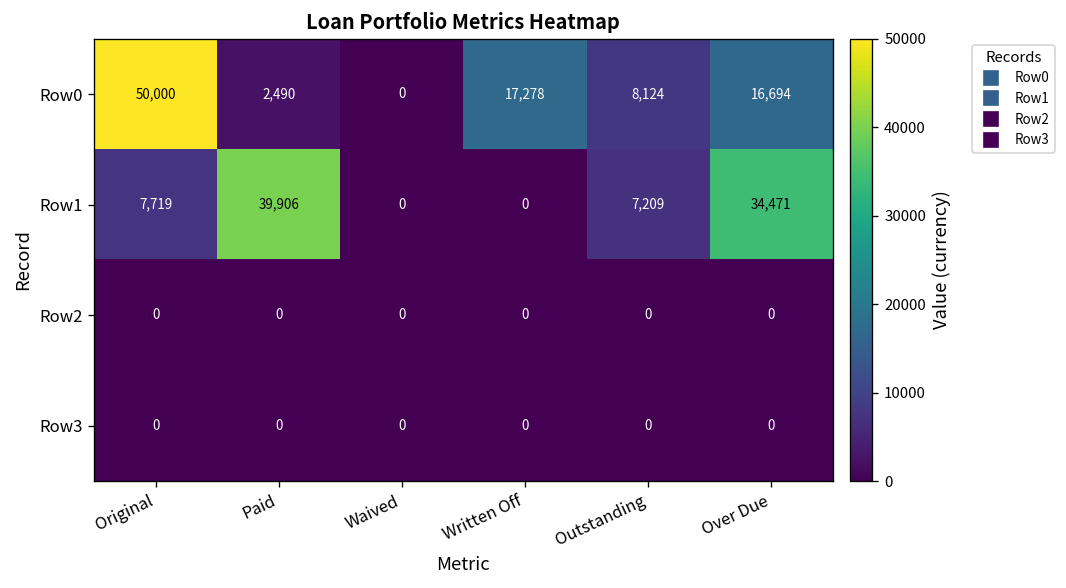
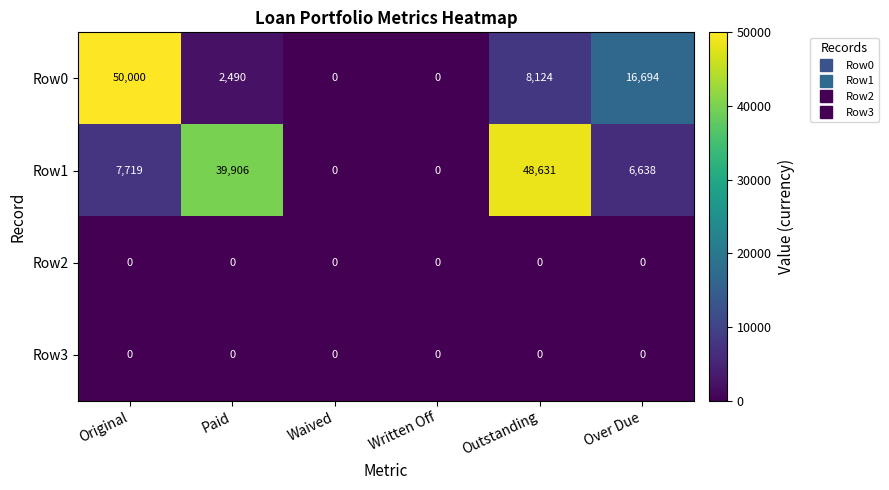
  {
    "Row0": {
      "Original": "50,000",
      "Paid": "2,490",
      "Waived": "0",
-     "Written Off": "17,278",
+     "Written Off": "0",
      "Outstanding": "8,124",
      "Over Due": "16,694"
    },
    "Row1": {
      "Original": "7,719",
      "Paid": "39,906",
      "Waived": "0",
      "Written Off": "0",
-     "Outstanding": "7,209",
-     "Over Due": "34,471"
+     "Outstanding": "48,631",
+     "Over Due": "6,638"
    },
    "Row2": {
      "Original": "0",
      "Paid": "0",
      "Waived": "0",
      "Written Off": "0",
      "Outstanding": "0",
      "Over Due": "0"
    },
    "Row3": {
      "Original": "0",
      "Paid": "0",
      "Waived": "0",
      "Written Off": "0",
      "Outstanding": "0",
      "Over Due": "0"
    }
  }
